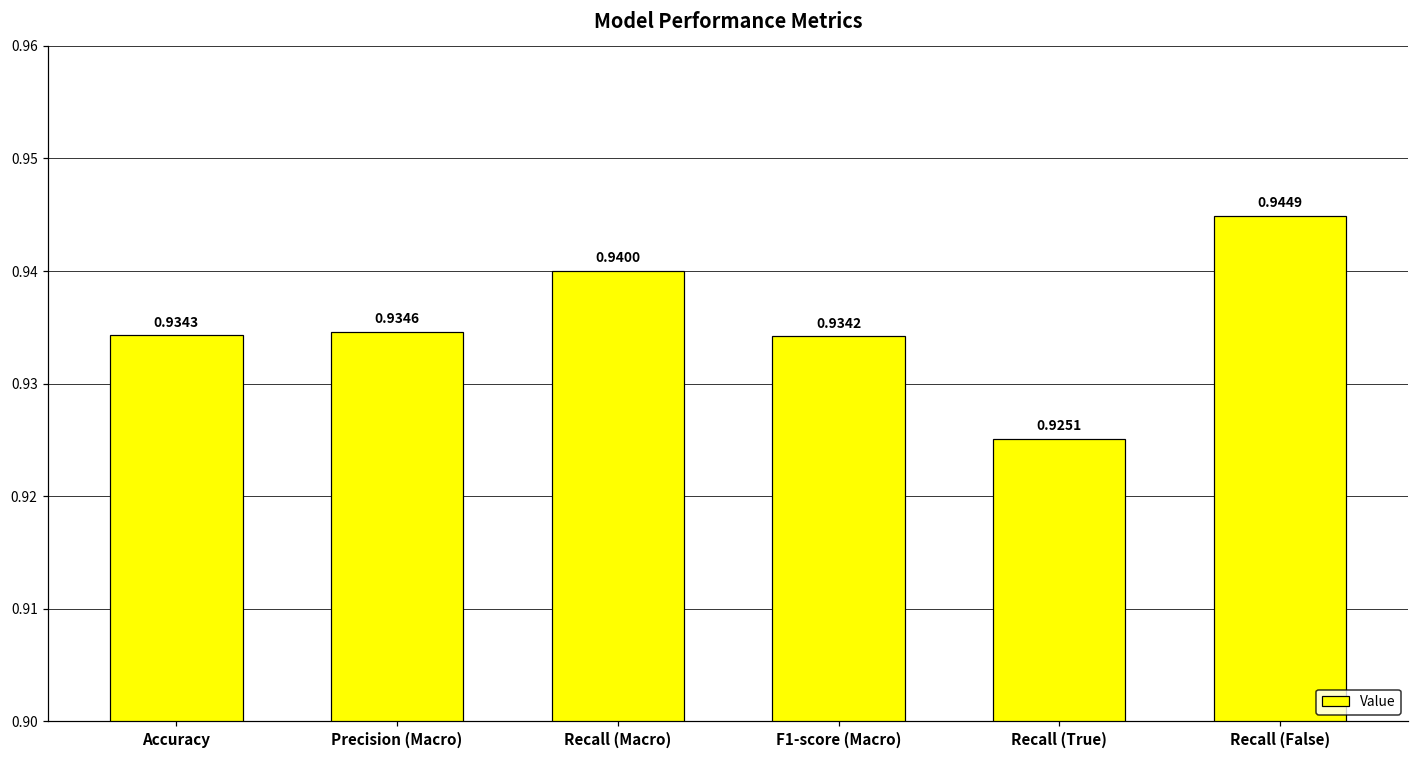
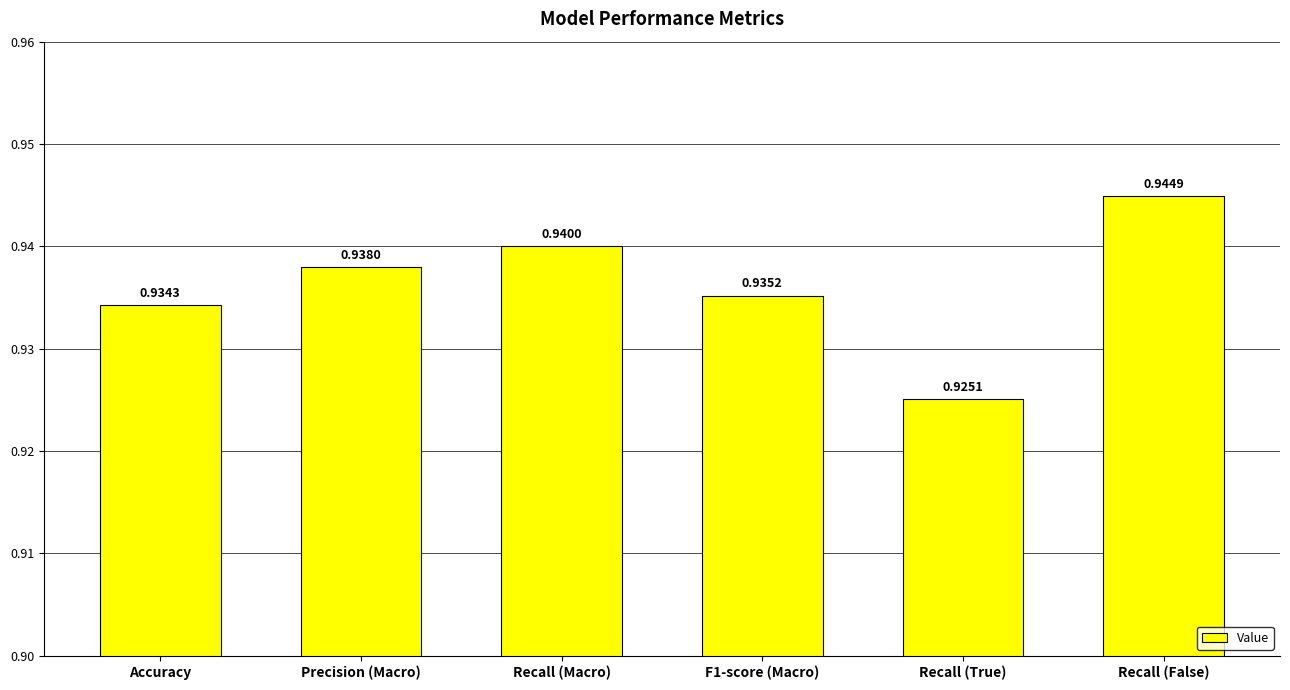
  {
    "Accuracy": 0.9343,
-   "Precision (Macro)": 0.9346,
+   "Precision (Macro)": 0.9380,
    "Recall (Macro)": 0.9400,
-   "F1-score (Macro)": 0.9342,
+   "F1-score (Macro)": 0.9352,
    "Recall (True)": 0.9251,
    "Recall (False)": 0.9449
  }
